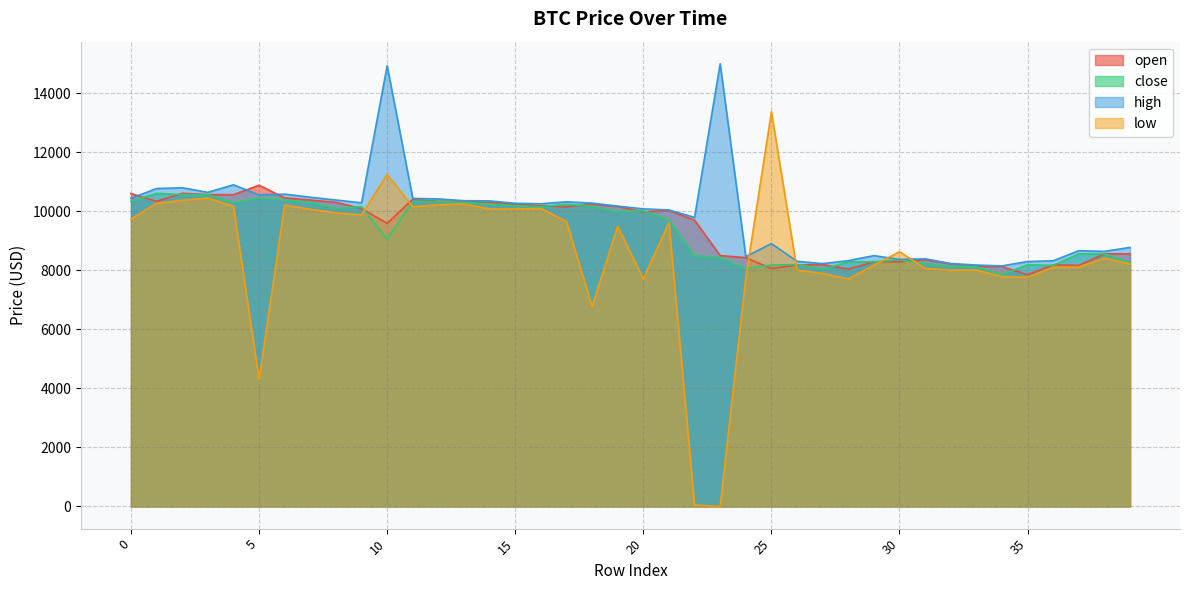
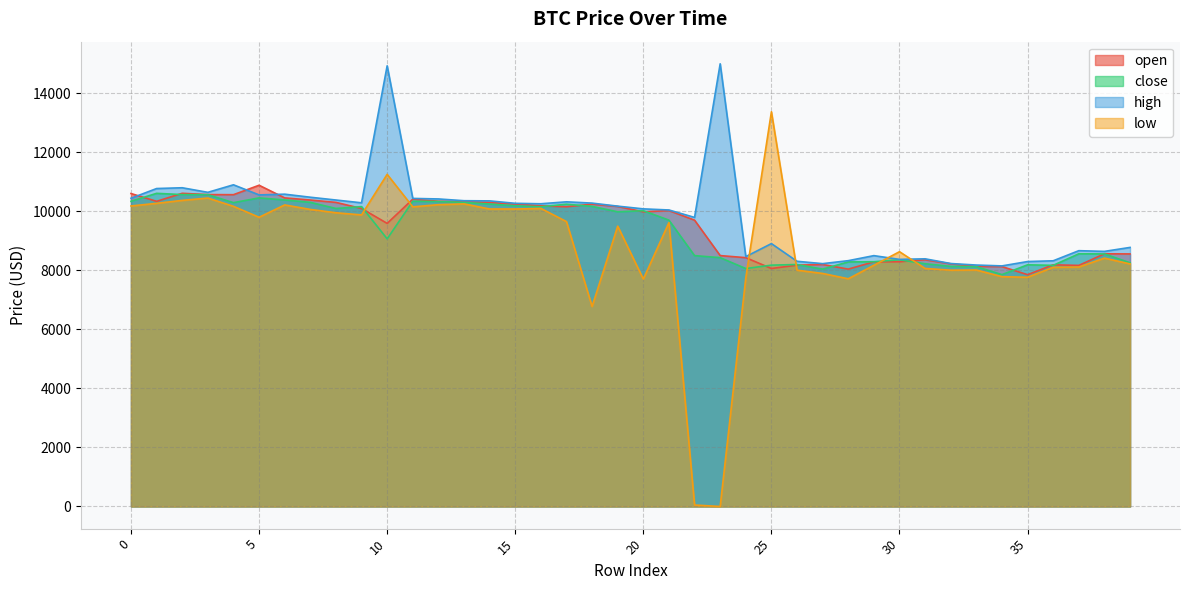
  {
    "open": {
      "0": 10600,
      "5": 10900,
      "10": 9600,
      "25": 8100,
      "35": 7900
    },
    "close": {
      "0": 10300,
      "5": 10500,
      "10": 9100,
      "25": 8200,
      "35": 8200
    },
    "high": {
      "0": 10400,
      "5": 10600,
      "10": 14900,
      "25": 8900,
      "35": 8300
    },
    "low": {
-     "0": 9700,
-     "5": 4300,
+     "0": 10200,
+     "5": 9800,
      "10": 11300,
      "15": 10100,
      "20": 7700,
      "25": 13400,
      "30": 8600,
      "35": 7800
    }
  }
